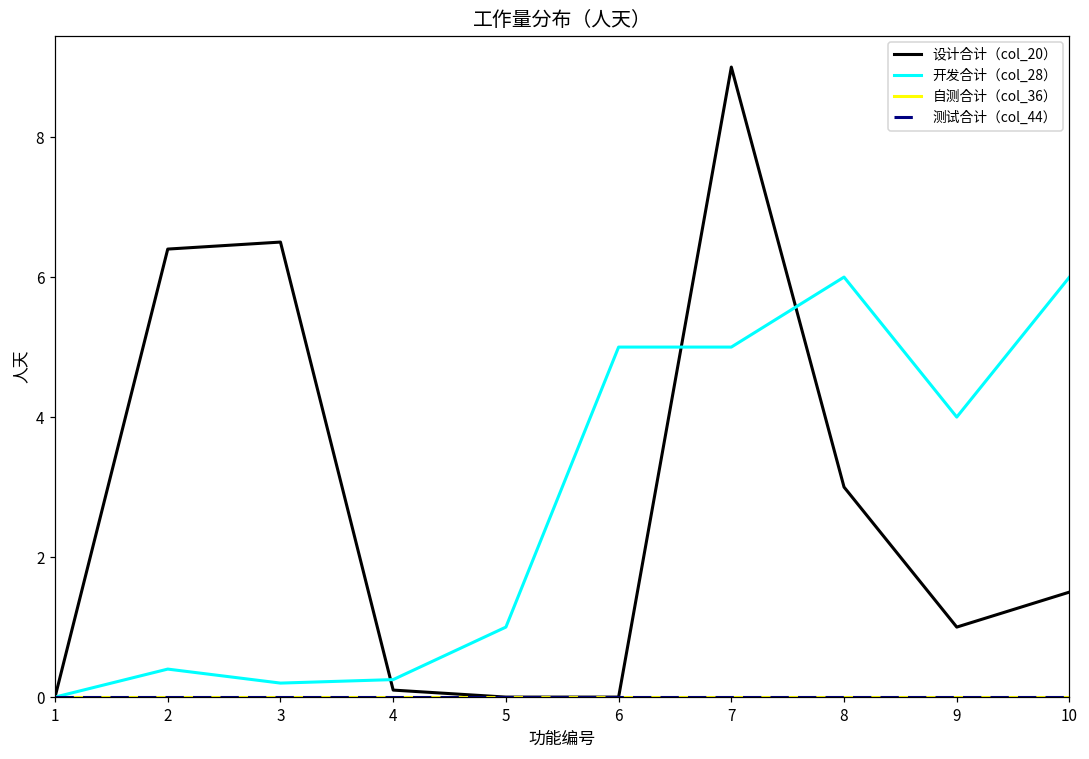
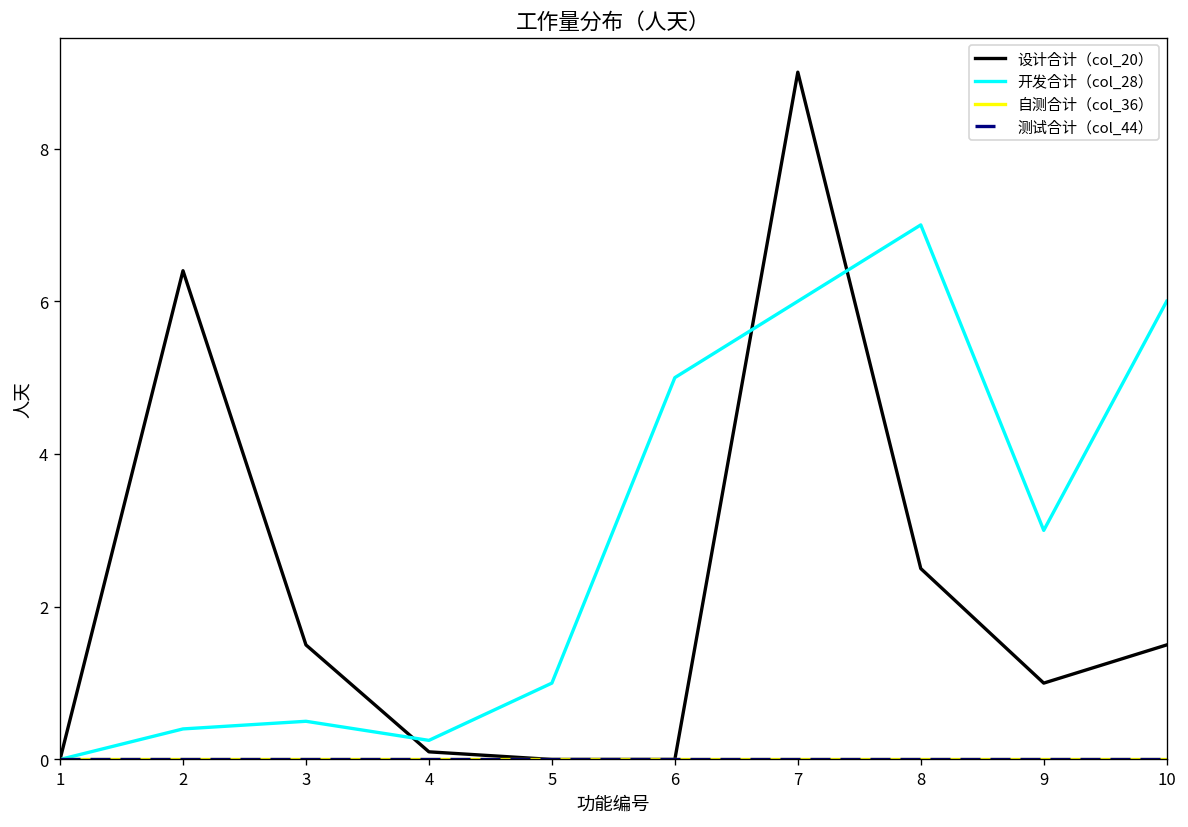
  {
    "设计合计（col_20）": {
      "2": 6.4,
-     "3": 6.5,
+     "3": 1.5,
      "4": 0.1,
      "7": 9.0,
-     "8": 3.0,
+     "8": 2.5,
      "9": 1.0,
      "10": 1.5
    },
    "开发合计（col_28）": {
      "2": 0.4,
-     "3": 0.2,
+     "3": 0.5,
      "4": 0.3,
      "5": 1.0,
      "6": 5.0,
-     "7": 5,
-     "8": 6,
-     "9": 4,
+     "7": 6,
+     "8": 7,
+     "9": 3,
      "10": 6.0
    },
    "测试合计（col_44）": {
      "2": 0.0,
      "3": 0.0,
      "4": 0.0,
      "7": 0.0,
      "8": 0.0,
      "9": 0.0,
      "10": 0.0
    }
  }
